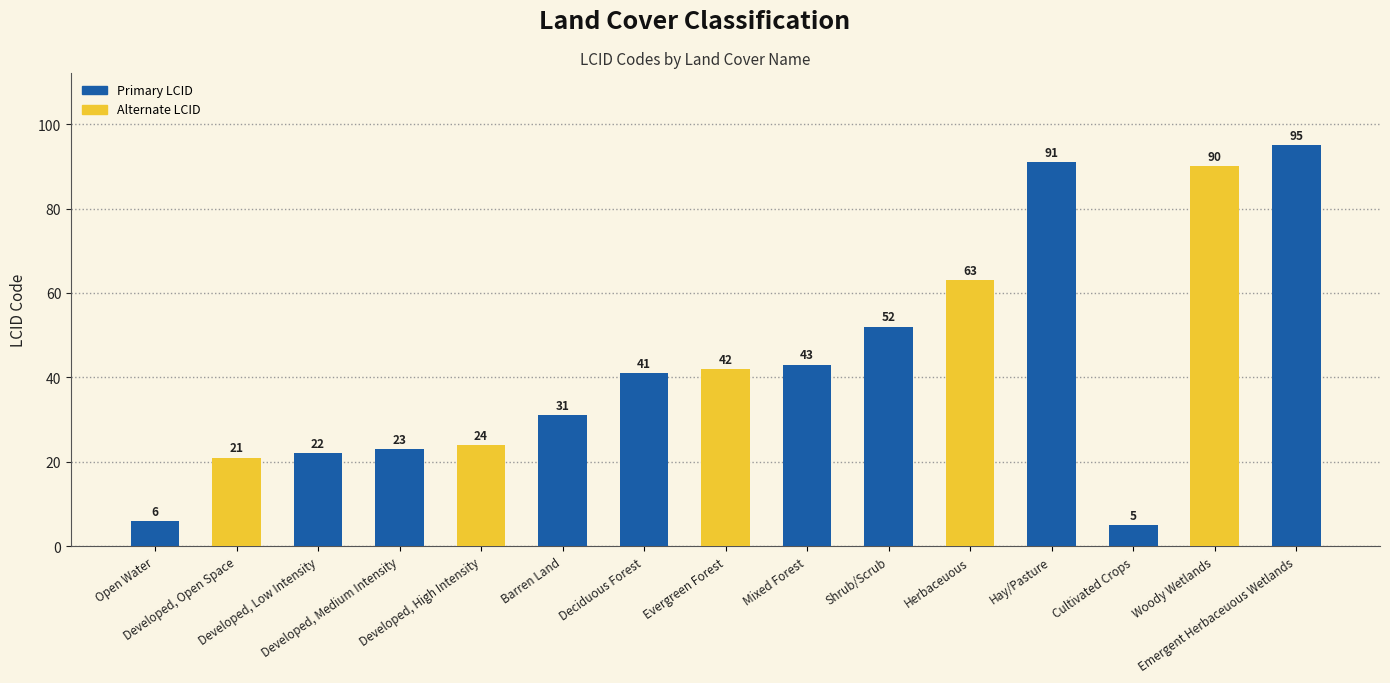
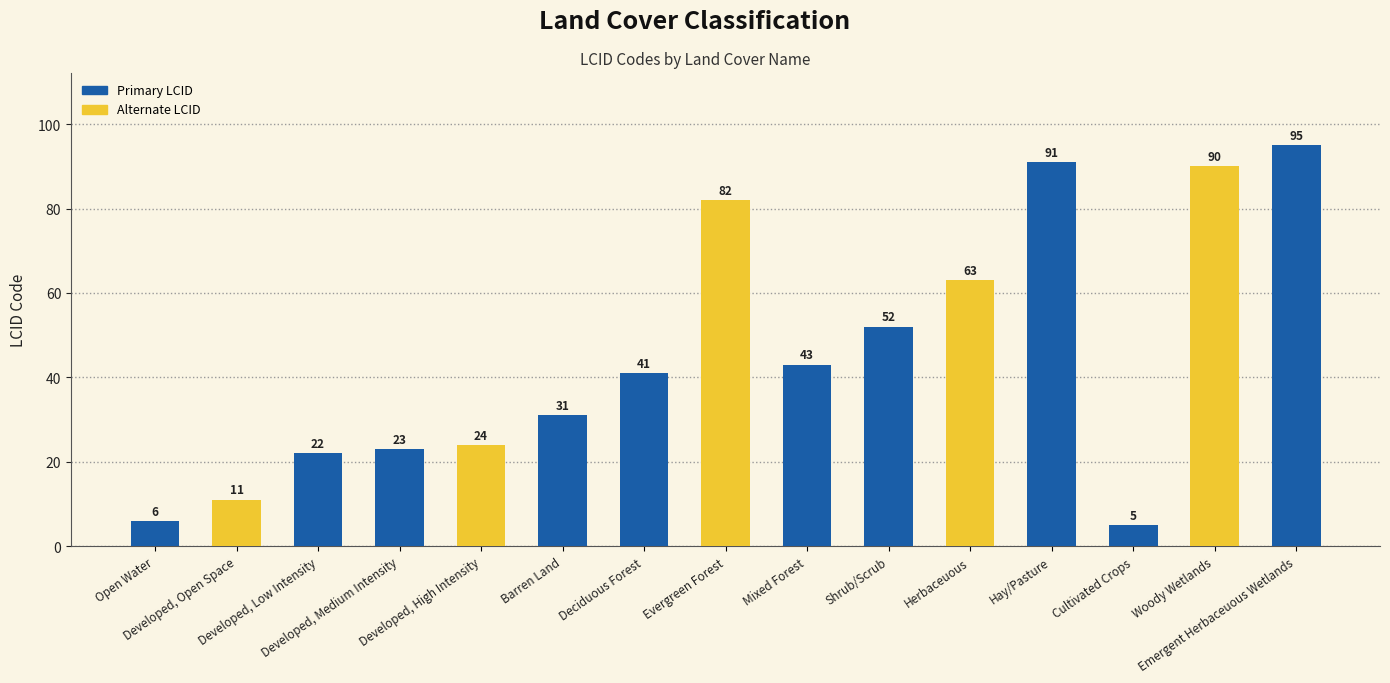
  {
    "Open Water": 6,
-   "Developed, Open Space": 21,
+   "Developed, Open Space": 11,
    "Developed, Low Intensity": 22,
    "Developed, Medium Intensity": 23,
    "Developed, High Intensity": 24,
    "Barren Land": 31,
    "Deciduous Forest": 41,
-   "Evergreen Forest": 42,
+   "Evergreen Forest": 82,
    "Mixed Forest": 43,
    "Shrub/Scrub": 52,
    "Herbaceuous": 63,
    "Hay/Pasture": 91,
    "Cultivated Crops": 5,
    "Woody Wetlands": 90,
    "Emergent Herbaceuous Wetlands": 95
  }
